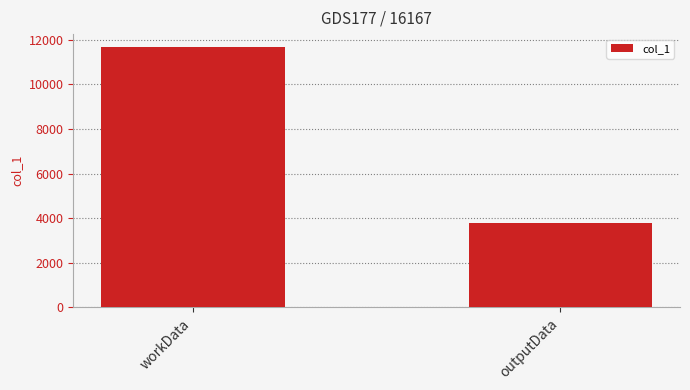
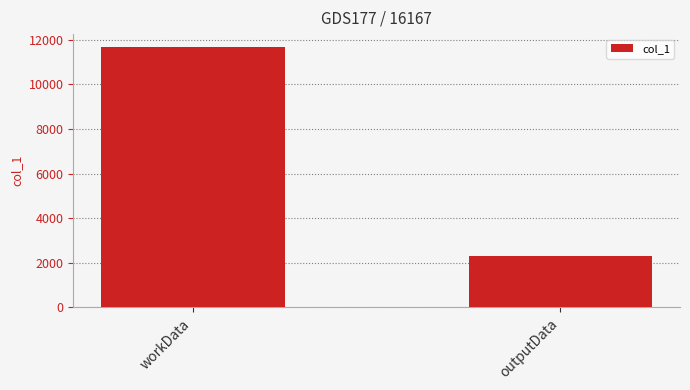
  {
    "workData": 11700,
-   "outputData": 3800
+   "outputData": 2300
  }
